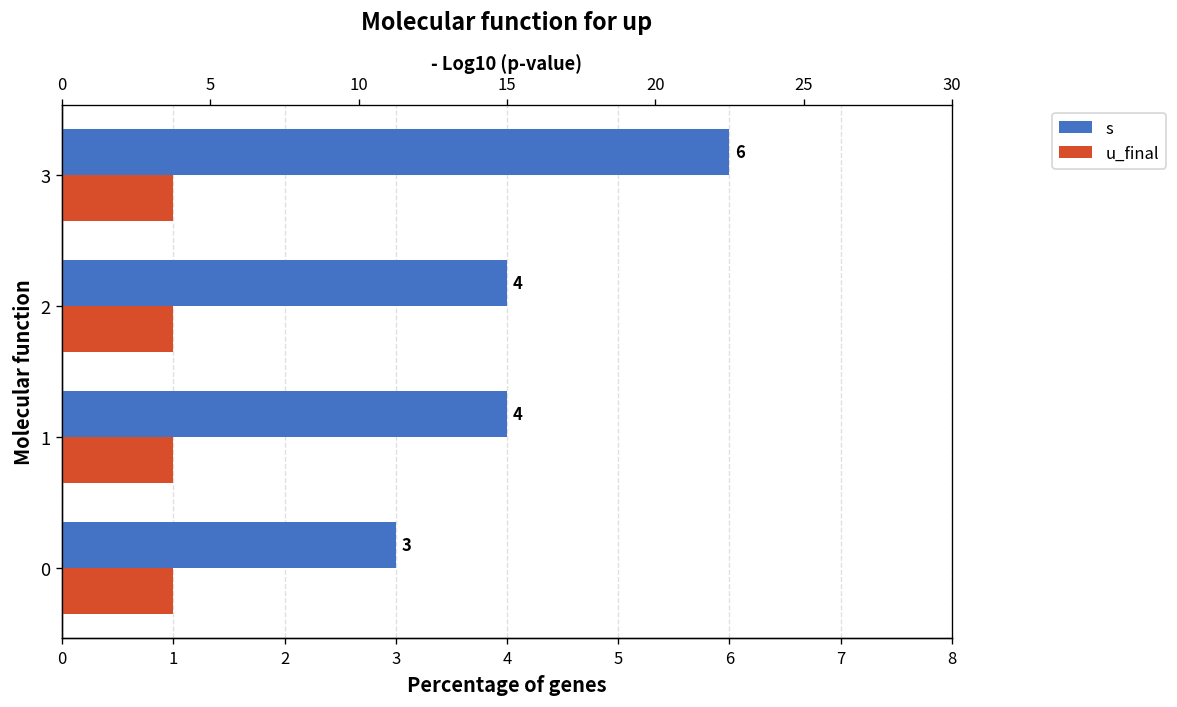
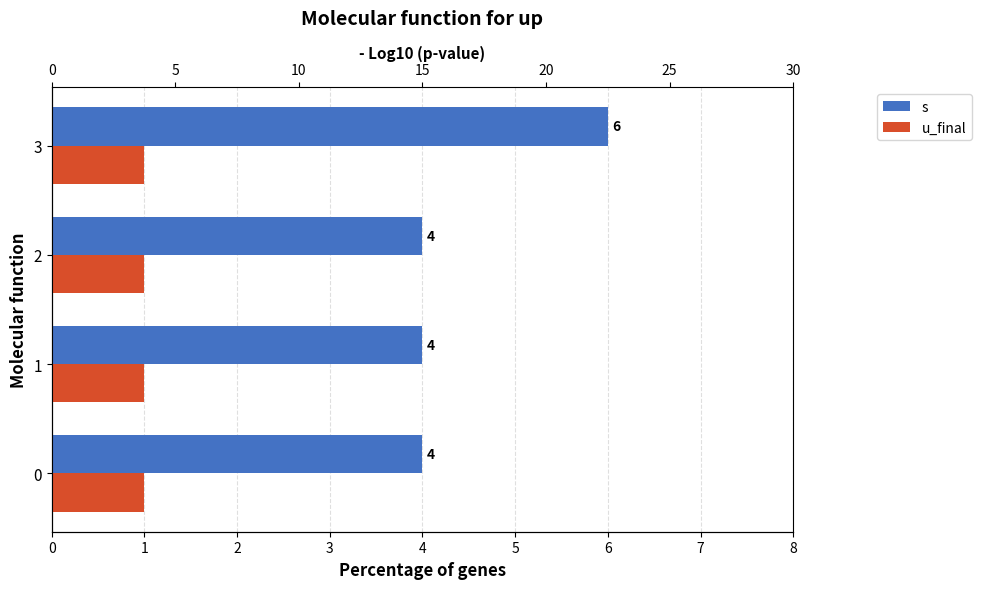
  {
    "s": {
      "3": 6,
      "2": 4,
      "1": 4,
-     "0": 3
+     "0": 4
    }
  }
